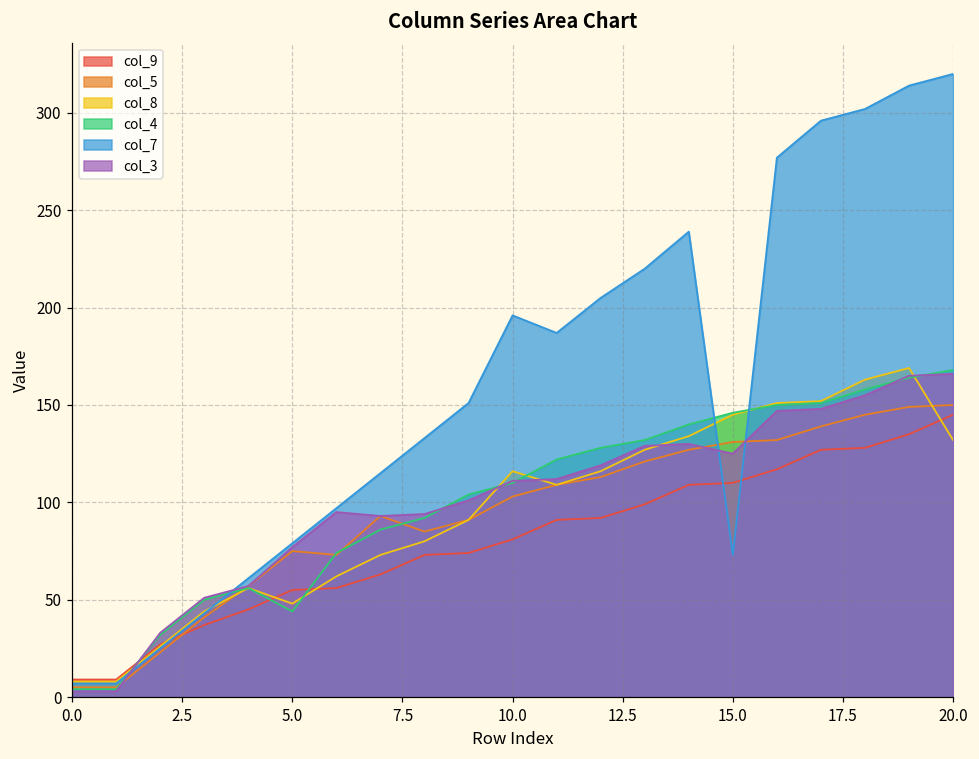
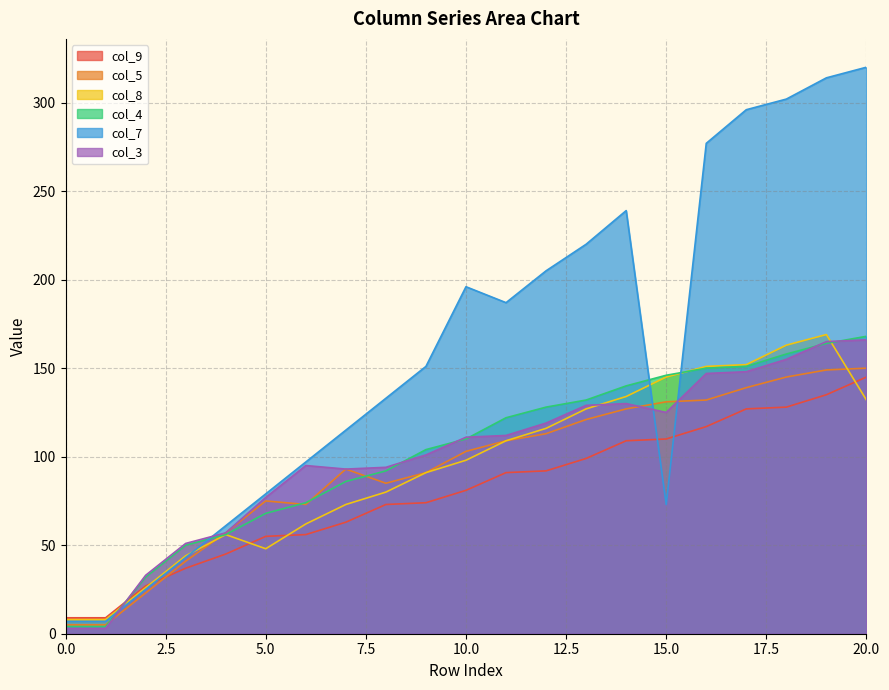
  {
    "col_8": {
      "5.0": 48,
-     "10.0": 116,
+     "10.0": 98,
      "20.0": 132
    },
    "col_4": {
-     "5.0": 44,
+     "5.0": 68,
      "20.0": 168
    },
    "col_7": {
      "5.0": 79,
      "10.0": 196,
      "15.0": 73,
      "20.0": 320
    },
    "col_3": {
      "5.0": 77,
      "15.0": 125,
      "20.0": 166
    }
  }
